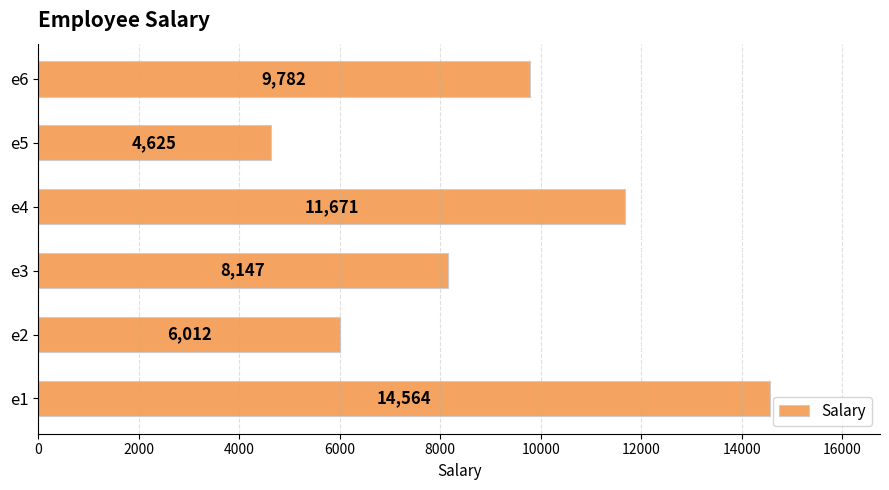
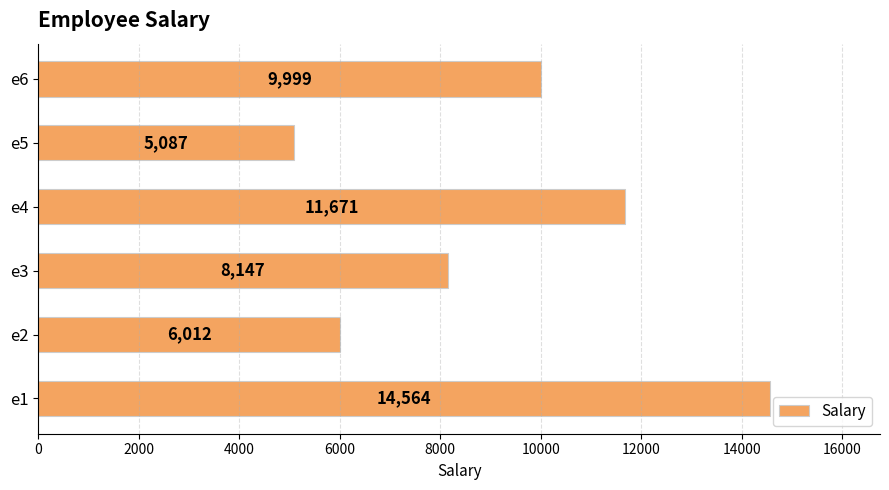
  {
-   "e6": "9,782",
-   "e5": "4,625",
+   "e6": "9,999",
+   "e5": "5,087",
    "e4": "11,671",
    "e3": "8,147",
    "e2": "6,012",
    "e1": "14,564"
  }
